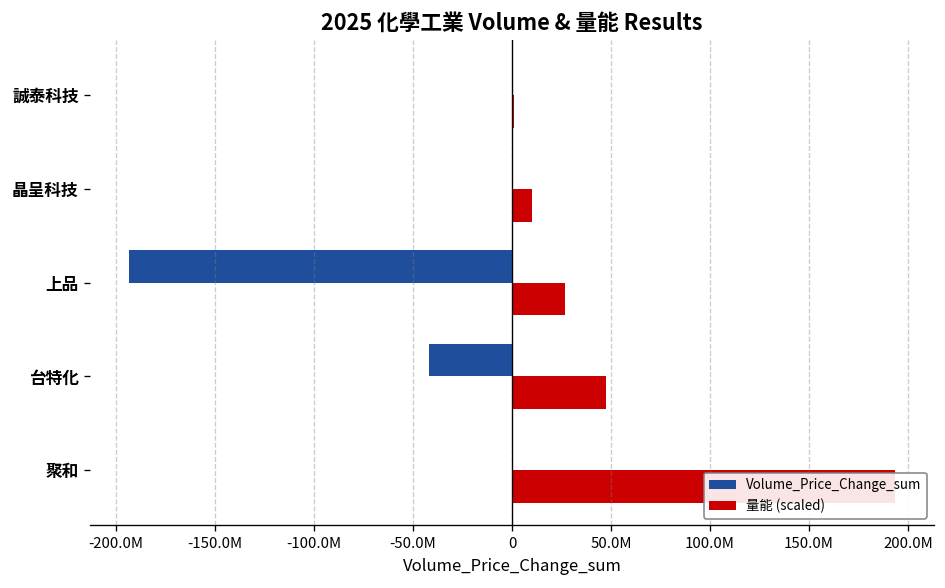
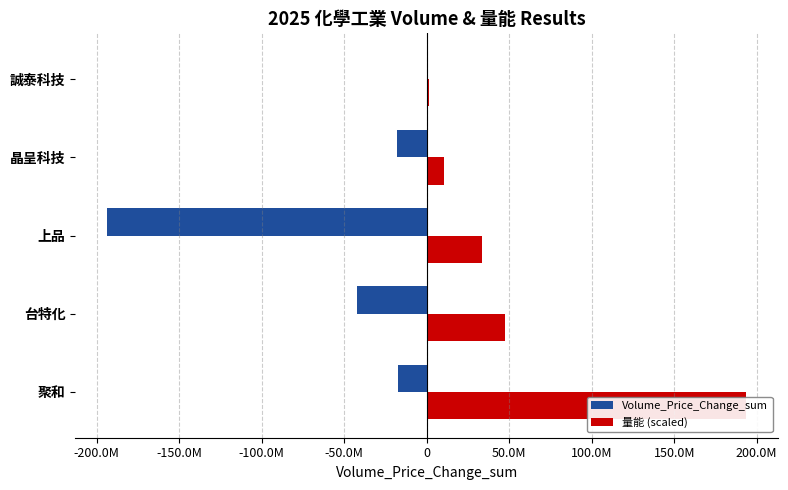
  {
    "Volume_Price_Change_sum": {
-     "晶呈科技": 0,
+     "晶呈科技": -18000000,
      "上品": -194000000,
      "台特化": -42000000,
-     "聚和": 0
+     "聚和": -17000000
    },
    "量能 (scaled)": {
      "晶呈科技": 10000000,
-     "上品": 27000000,
+     "上品": 33000000,
      "台特化": 47000000
    }
  }
